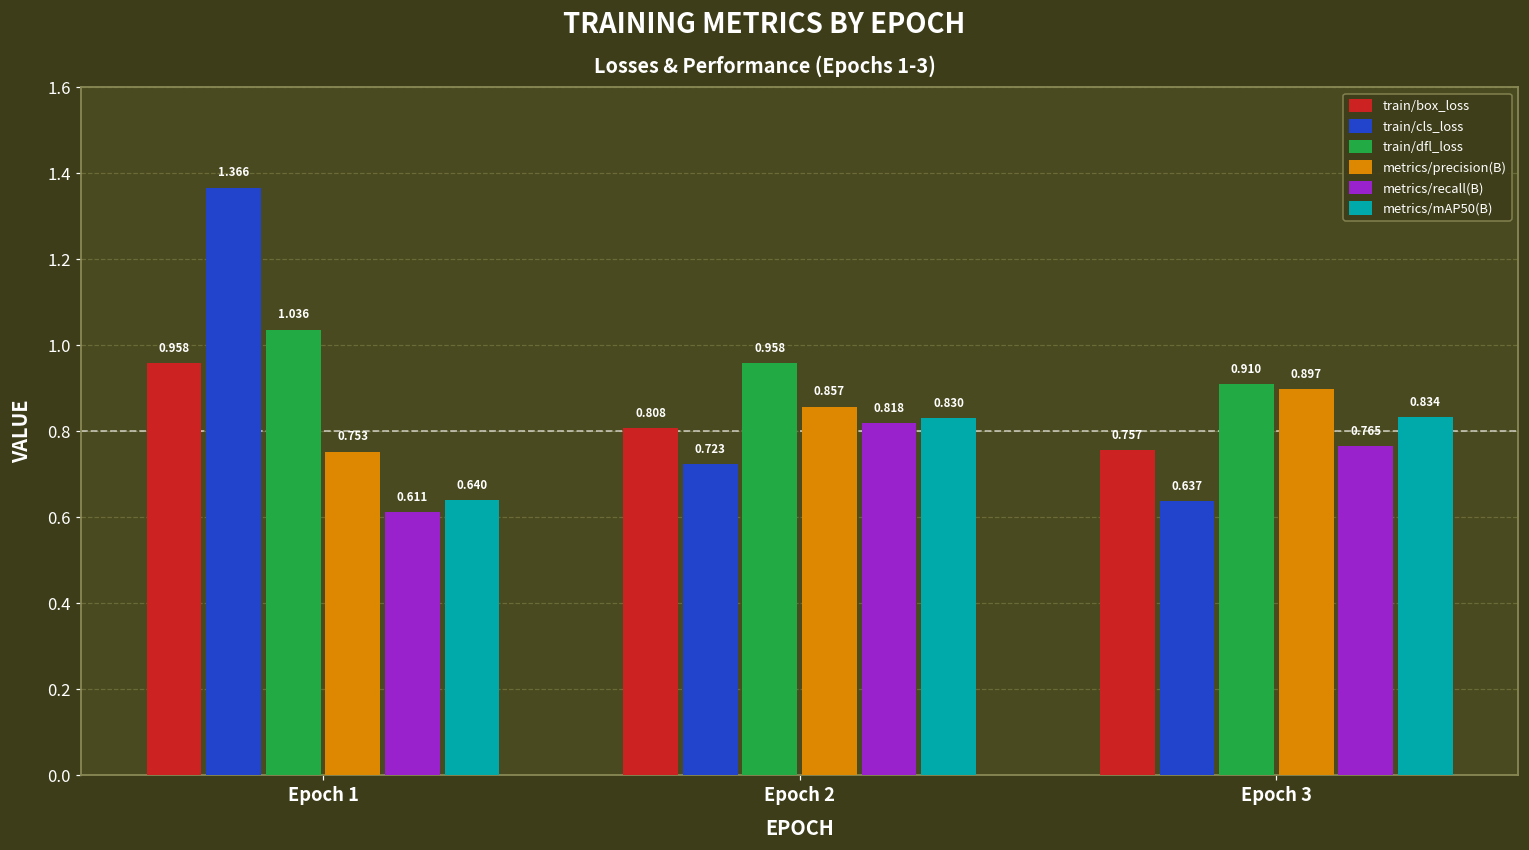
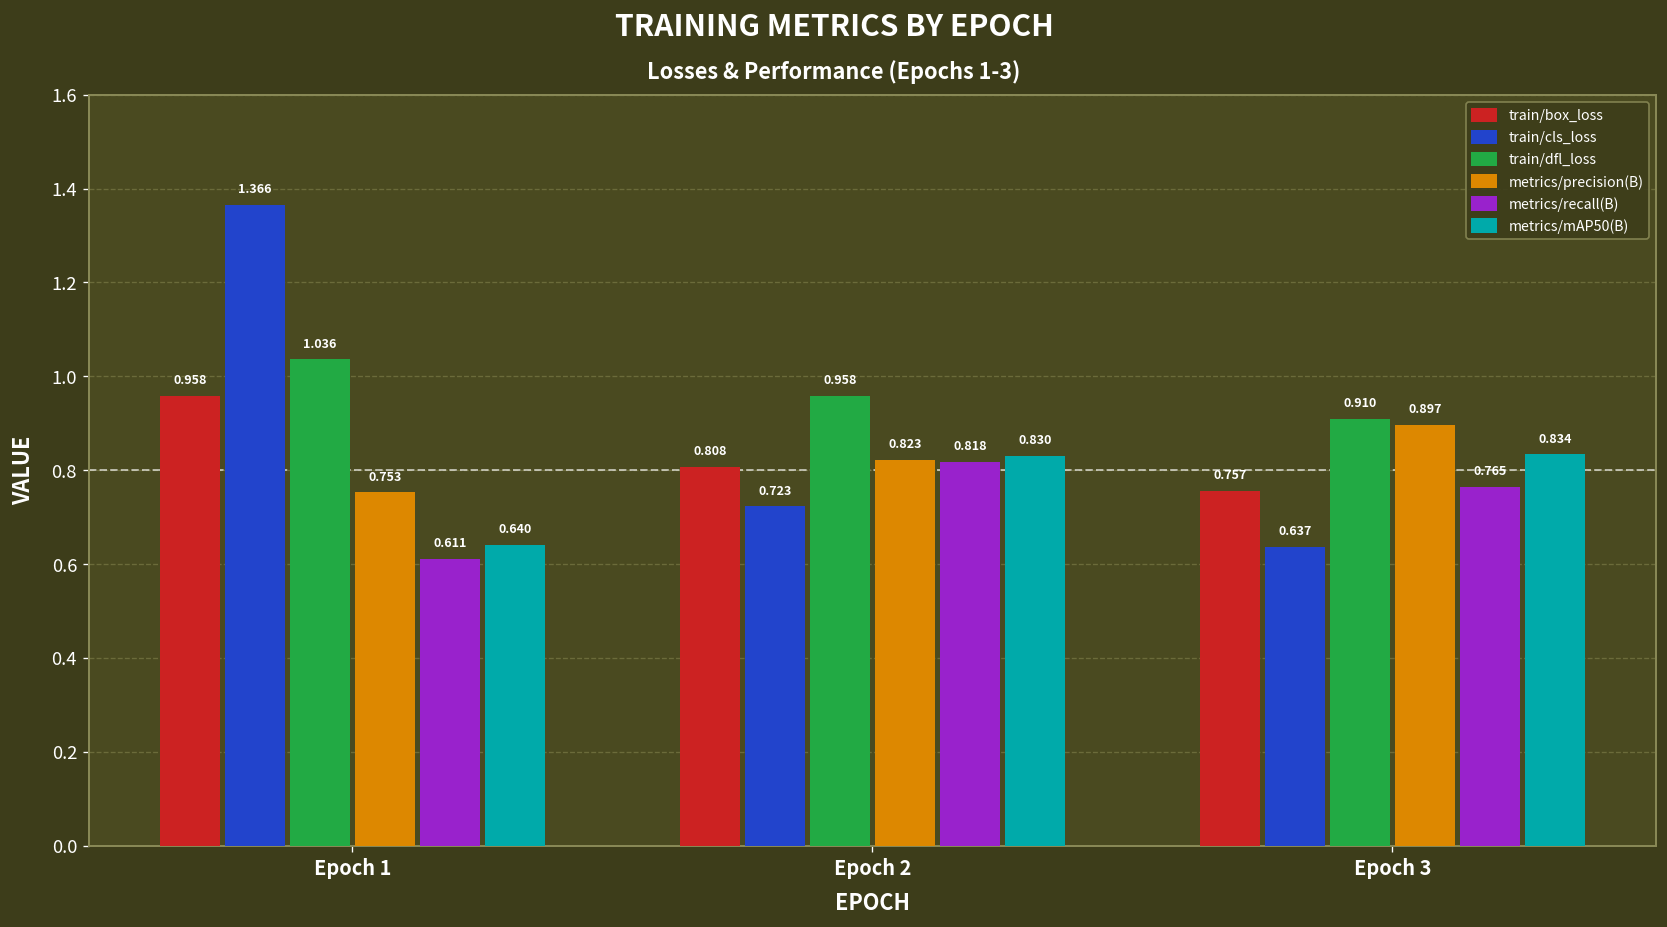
  {
    "train/box_loss": {
      "Epoch 1": 0.958,
      "Epoch 2": 0.808,
      "Epoch 3": 0.757
    },
    "train/cls_loss": {
      "Epoch 1": 1.366,
      "Epoch 2": 0.723,
      "Epoch 3": 0.637
    },
    "train/dfl_loss": {
      "Epoch 1": 1.036,
      "Epoch 2": 0.958,
      "Epoch 3": 0.910
    },
    "metrics/precision(B)": {
      "Epoch 1": 0.753,
-     "Epoch 2": 0.857,
+     "Epoch 2": 0.823,
      "Epoch 3": 0.897
    },
    "metrics/recall(B)": {
      "Epoch 1": 0.611,
      "Epoch 2": 0.818,
      "Epoch 3": 0.765
    },
    "metrics/mAP50(B)": {
      "Epoch 1": 0.640,
      "Epoch 2": 0.830,
      "Epoch 3": 0.834
    }
  }
